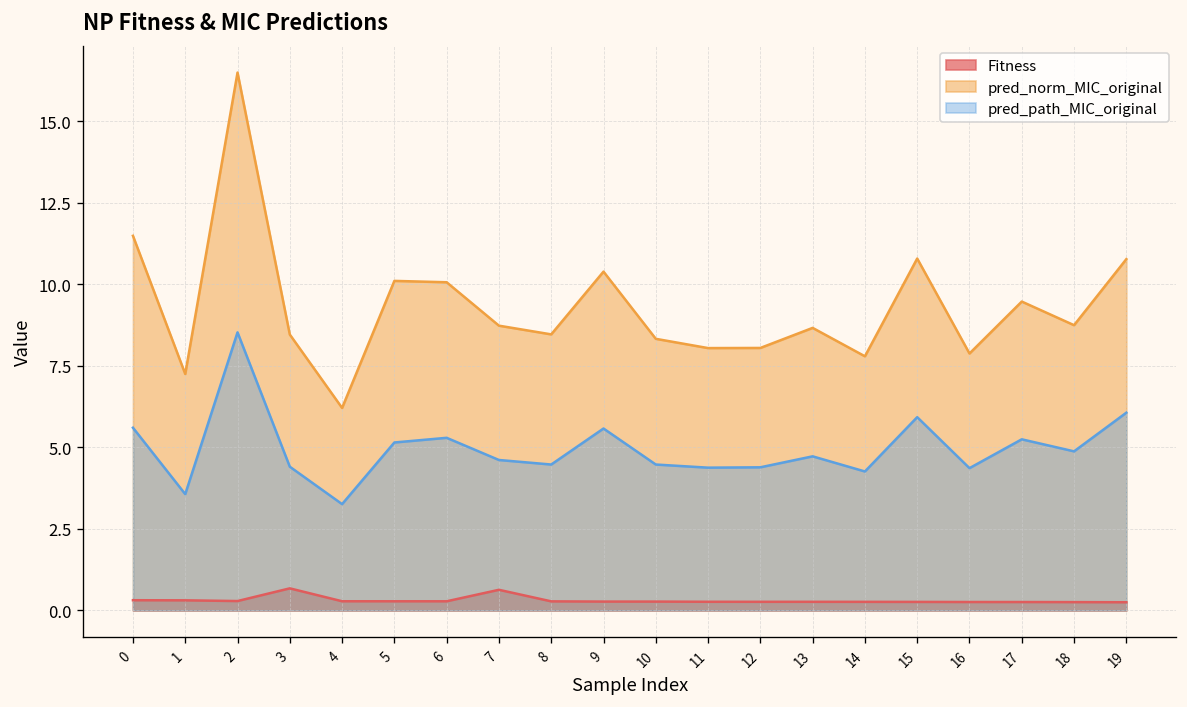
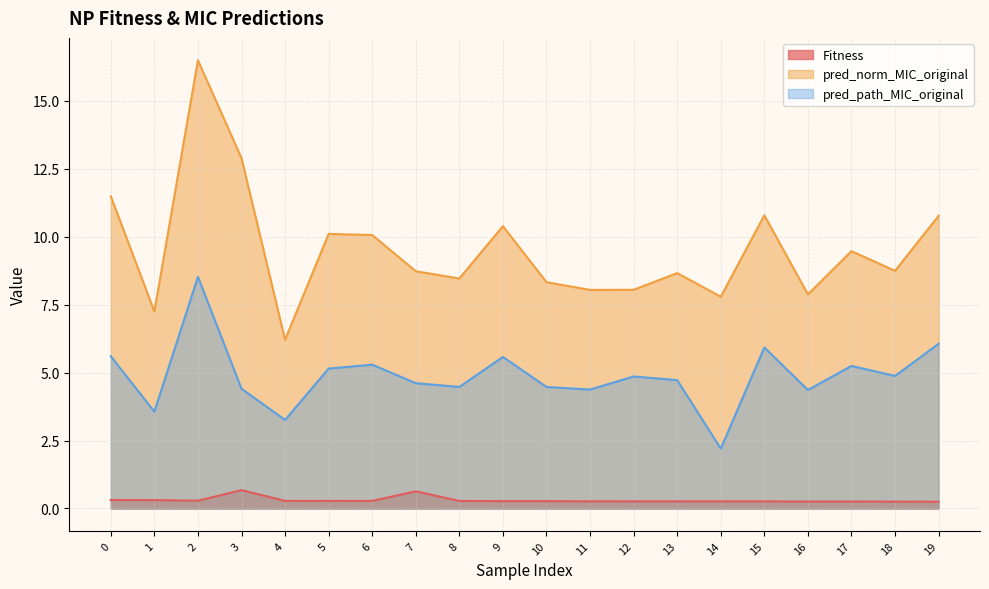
  {
    "Fitness": {
      "0": 0.3,
      "1": 0.3,
      "2": 0.3,
      "3": 0.7,
      "4": 0.3,
      "5": 0.3,
      "6": 0.3,
      "7": 0.6,
      "8": 0.3,
      "9": 0.3,
      "10": 0.3,
      "11": 0.3,
      "12": 0.3,
      "13": 0.3,
      "14": 0.3,
      "15": 0.3,
      "16": 0.3,
      "17": 0.3,
      "18": 0.3,
      "19": 0.2
    },
    "pred_norm_MIC_original": {
      "0": 11.5,
      "1": 7.2,
      "2": 16.5,
-     "3": 8.5,
+     "3": 12.9,
      "4": 6.2,
      "5": 10.1,
      "6": 10.1,
      "7": 8.7,
      "8": 8.5,
      "9": 10.4,
      "10": 8.3,
      "11": 8.0,
      "12": 8.0,
      "13": 8.7,
      "14": 7.8,
      "15": 10.8,
      "16": 7.9,
      "17": 9.5,
      "18": 8.7,
      "19": 10.8
    },
    "pred_path_MIC_original": {
      "0": 5.6,
      "1": 3.6,
      "2": 8.5,
      "3": 4.4,
      "4": 3.3,
      "5": 5.1,
      "6": 5.3,
      "7": 4.6,
      "8": 4.5,
      "9": 5.6,
      "10": 4.5,
      "11": 4.4,
-     "12": 4.4,
+     "12": 4.9,
      "13": 4.7,
-     "14": 4.3,
+     "14": 2.2,
      "15": 5.9,
      "16": 4.4,
      "17": 5.2,
      "18": 4.9,
      "19": 6.1
    }
  }
